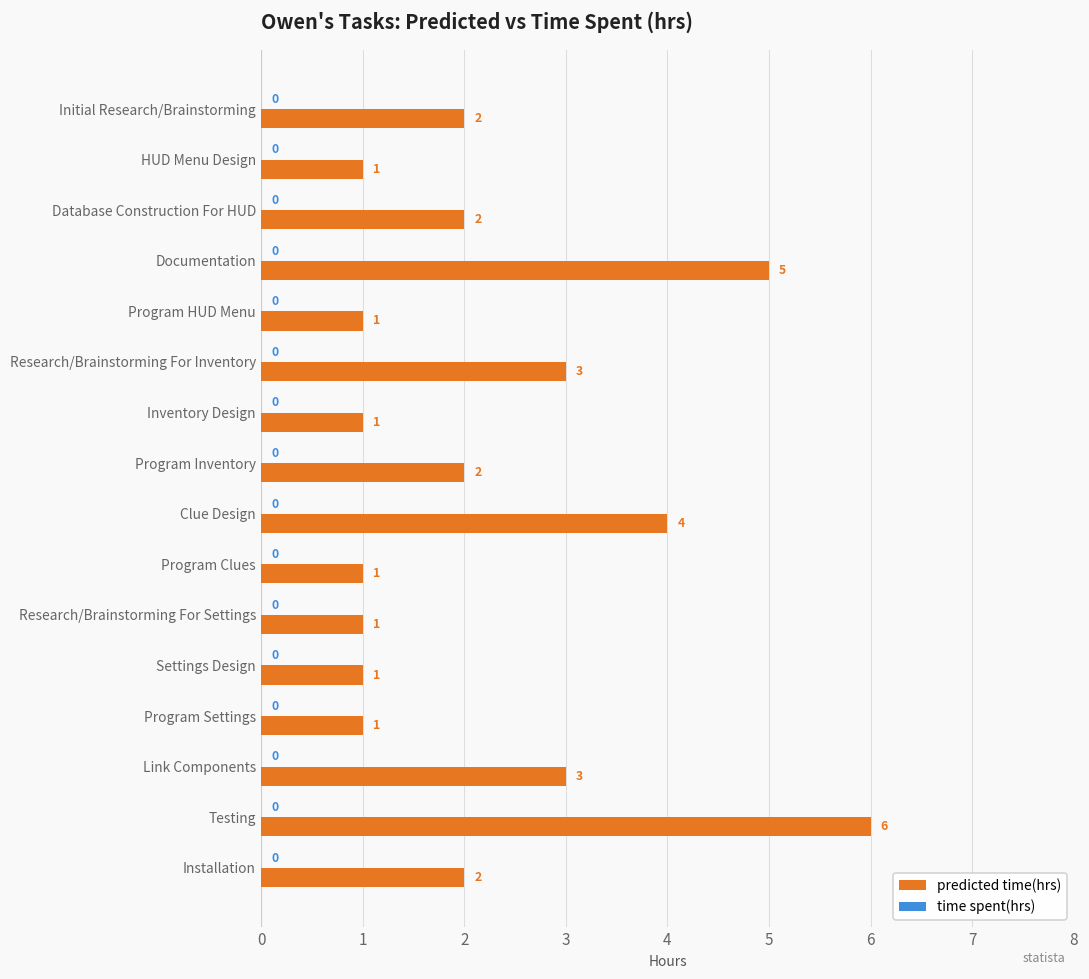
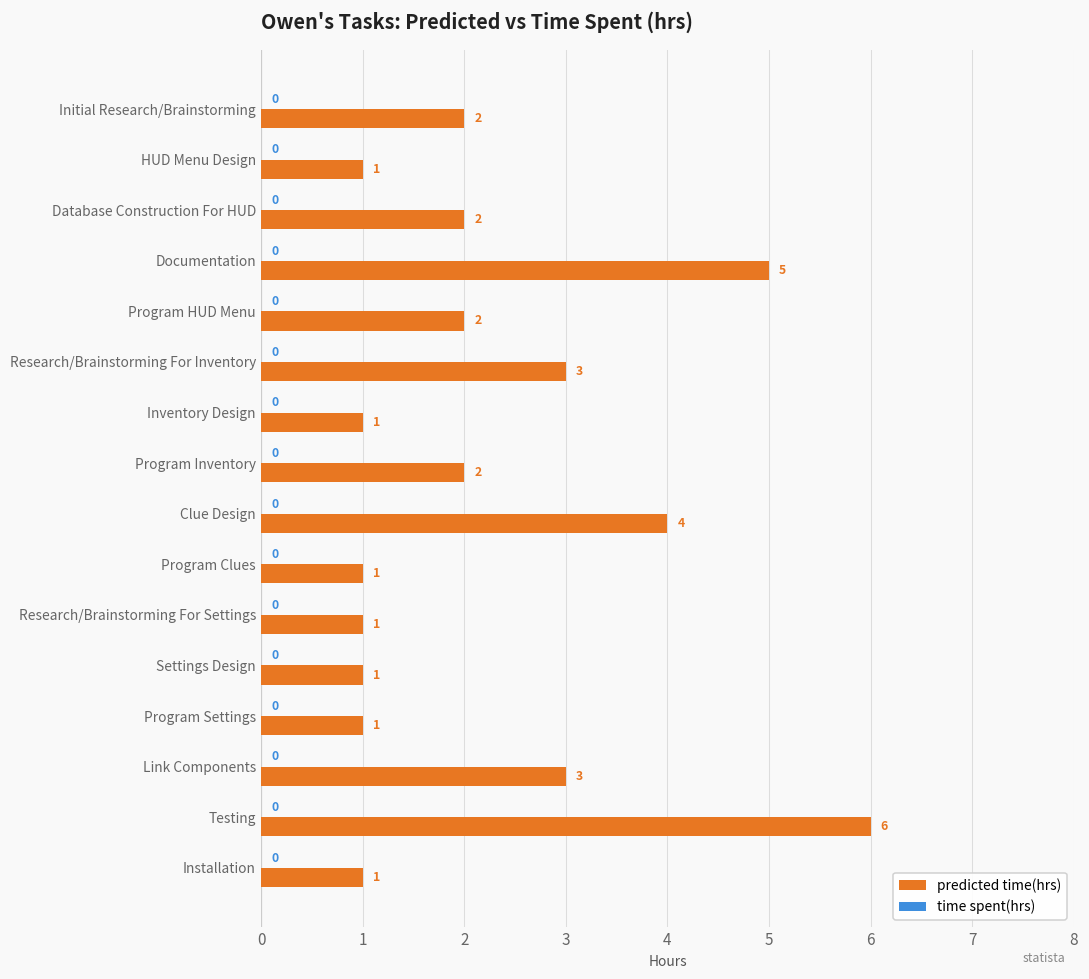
  {
    "predicted time(hrs)": {
      "Initial Research/Brainstorming": 2,
      "HUD Menu Design": 1,
      "Database Construction For HUD": 2,
      "Documentation": 5,
-     "Program HUD Menu": 1,
+     "Program HUD Menu": 2,
      "Research/Brainstorming For Inventory": 3,
      "Inventory Design": 1,
      "Program Inventory": 2,
      "Clue Design": 4,
      "Program Clues": 1,
      "Research/Brainstorming For Settings": 1,
      "Settings Design": 1,
      "Program Settings": 1,
      "Link Components": 3,
      "Testing": 6,
-     "Installation": 2
+     "Installation": 1
    },
    "time spent(hrs)": {
      "Initial Research/Brainstorming": 0,
      "HUD Menu Design": 0,
      "Database Construction For HUD": 0,
      "Documentation": 0,
      "Program HUD Menu": 0,
      "Research/Brainstorming For Inventory": 0,
      "Inventory Design": 0,
      "Program Inventory": 0,
      "Clue Design": 0,
      "Program Clues": 0,
      "Research/Brainstorming For Settings": 0,
      "Settings Design": 0,
      "Program Settings": 0,
      "Link Components": 0,
      "Testing": 0,
      "Installation": 0
    }
  }
